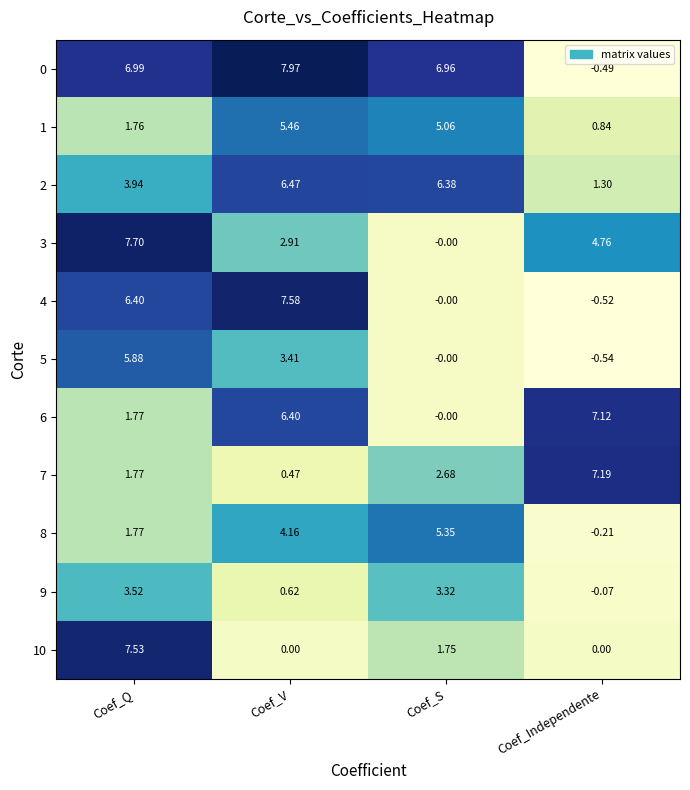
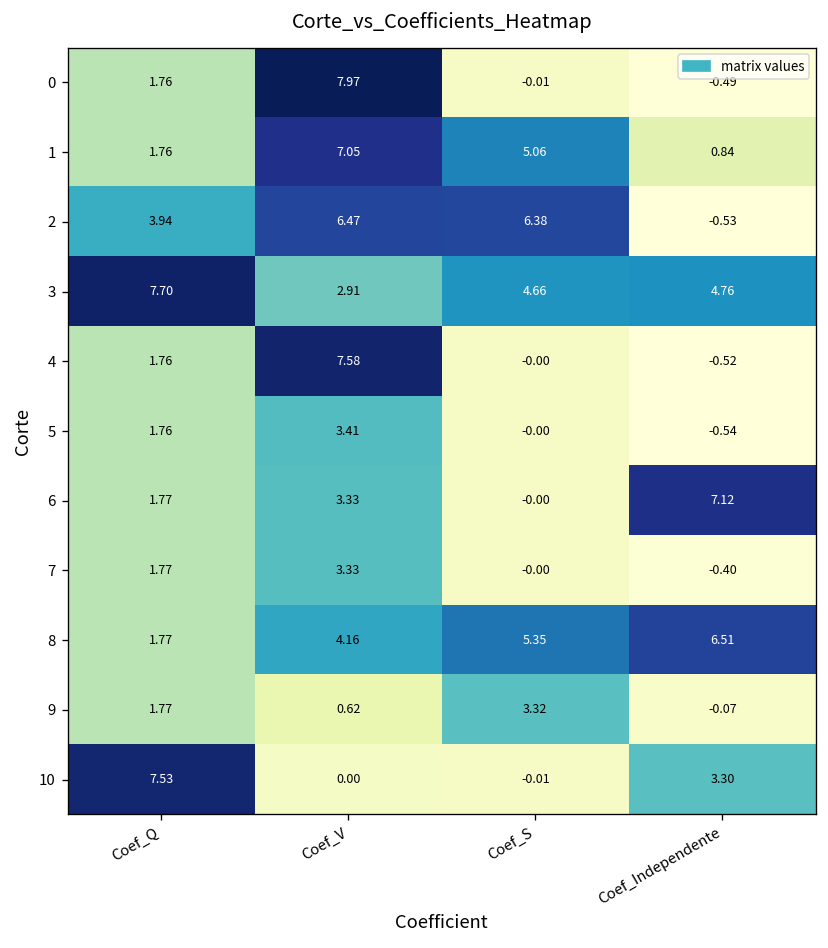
  {
    "0": {
-     "Coef_Q": 6.99,
+     "Coef_Q": 1.76,
      "Coef_V": 7.97,
-     "Coef_S": 6.96
+     "Coef_S": -0.01
    },
    "1": {
      "Coef_Q": 1.76,
-     "Coef_V": 5.46,
+     "Coef_V": 7.05,
      "Coef_S": 5.06,
      "Coef_Independente": 0.84
    },
    "2": {
      "Coef_Q": 3.94,
      "Coef_V": 6.47,
      "Coef_S": 6.38,
-     "Coef_Independente": 1.30
+     "Coef_Independente": -0.53
    },
    "3": {
      "Coef_Q": 7.70,
      "Coef_V": 2.91,
-     "Coef_S": -0.00,
+     "Coef_S": 4.66,
      "Coef_Independente": 4.76
    },
    "4": {
-     "Coef_Q": 6.40,
+     "Coef_Q": 1.76,
      "Coef_V": 7.58,
      "Coef_S": -0.00,
      "Coef_Independente": -0.52
    },
    "5": {
-     "Coef_Q": 5.88,
+     "Coef_Q": 1.76,
      "Coef_V": 3.41,
      "Coef_S": -0.00,
      "Coef_Independente": -0.54
    },
    "6": {
      "Coef_Q": 1.77,
-     "Coef_V": 6.40,
+     "Coef_V": 3.33,
      "Coef_S": -0.00,
      "Coef_Independente": 7.12
    },
    "7": {
      "Coef_Q": 1.77,
-     "Coef_V": 0.47,
-     "Coef_S": 2.68,
-     "Coef_Independente": 7.19
+     "Coef_V": 3.33,
+     "Coef_S": -0.00,
+     "Coef_Independente": -0.40
    },
    "8": {
      "Coef_Q": 1.77,
      "Coef_V": 4.16,
      "Coef_S": 5.35,
-     "Coef_Independente": -0.21
+     "Coef_Independente": 6.51
    },
    "9": {
-     "Coef_Q": 3.52,
+     "Coef_Q": 1.77,
      "Coef_V": 0.62,
      "Coef_S": 3.32,
      "Coef_Independente": -0.07
    },
    "10": {
      "Coef_Q": 7.53,
      "Coef_V": 0.00,
-     "Coef_S": 1.75,
-     "Coef_Independente": 0.00
+     "Coef_S": -0.01,
+     "Coef_Independente": 3.30
    }
  }
